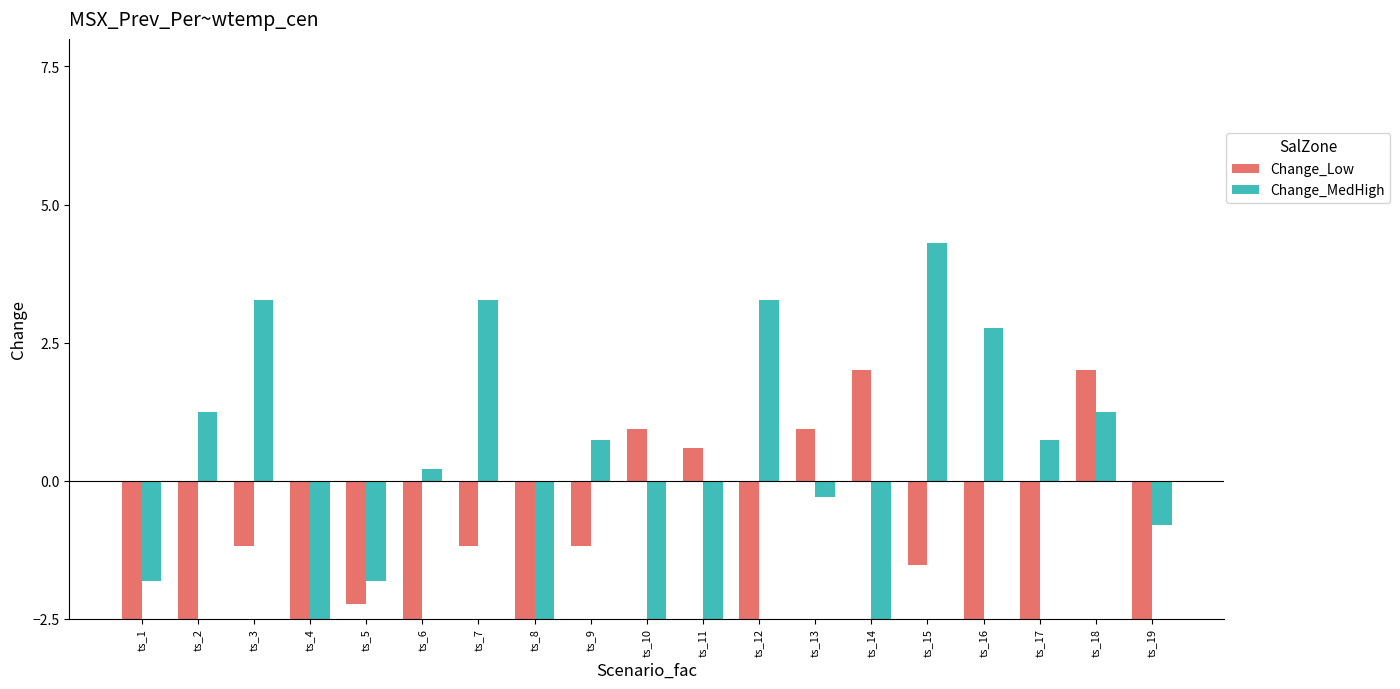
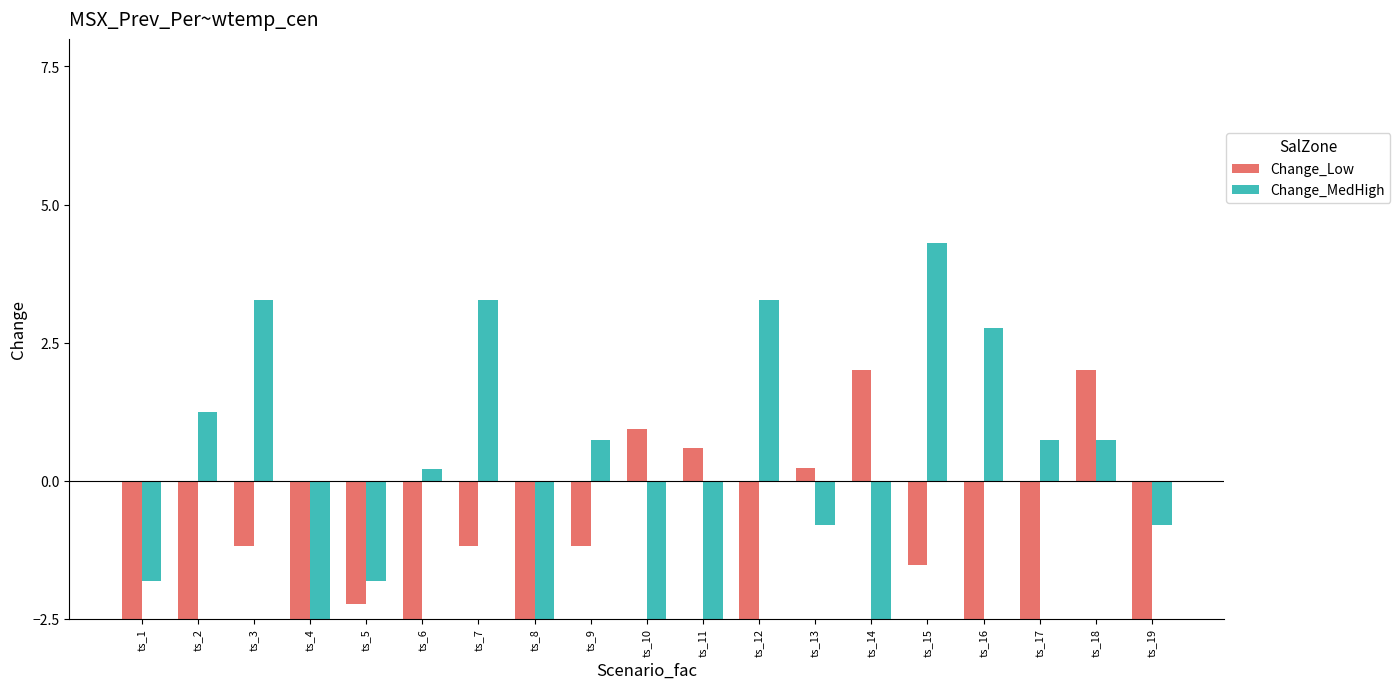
  {
    "Change_Low": {
      "ts_3": -1.2,
      "ts_5": -2.2,
      "ts_7": -1.2,
      "ts_9": -1.2,
      "ts_10": 0.9,
      "ts_11": 0.6,
-     "ts_13": 0.9,
+     "ts_13": 0.2,
      "ts_14": 2.0,
      "ts_15": -1.5,
      "ts_18": 2.0
    },
    "Change_MedHigh": {
      "ts_1": -1.8,
      "ts_2": 1.2,
      "ts_3": 3.3,
      "ts_5": -1.8,
      "ts_6": 0.2,
      "ts_7": 3.3,
      "ts_9": 0.7,
      "ts_12": 3.3,
-     "ts_13": -0.3,
+     "ts_13": -0.8,
      "ts_15": 4.3,
      "ts_16": 2.8,
      "ts_17": 0.7,
-     "ts_18": 1.2,
+     "ts_18": 0.7,
      "ts_19": -0.8
    }
  }
